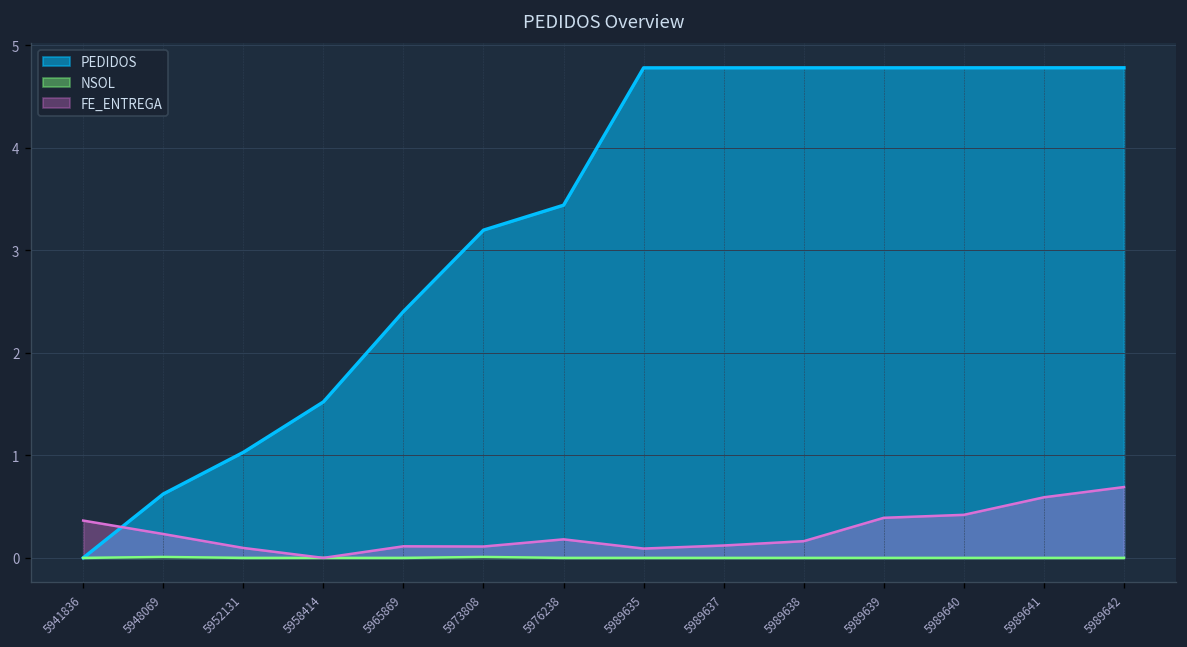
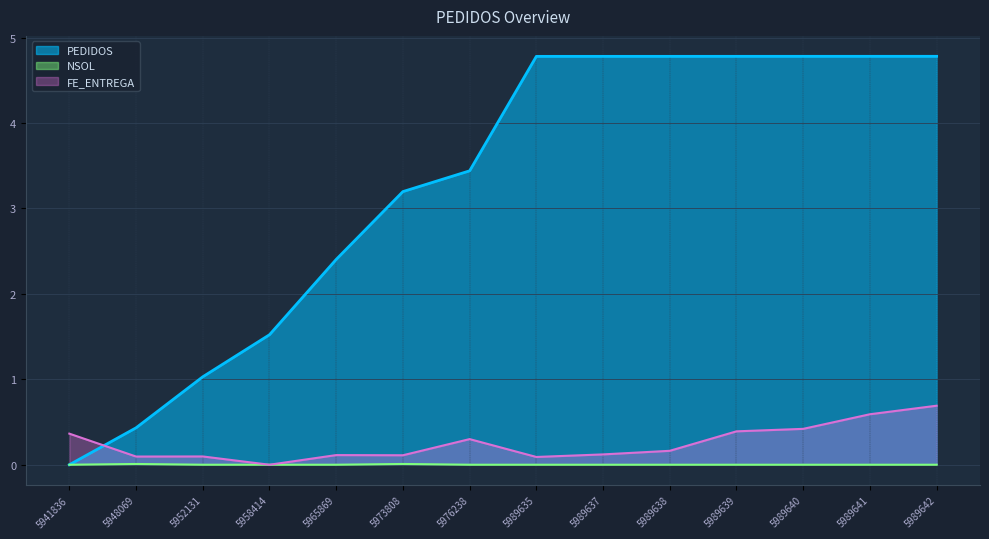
  {
    "PEDIDOS": {
-     "5948069": 0.6,
+     "5948069": 0.4,
      "5952131": 1.0,
      "5958414": 1.5,
      "5965869": 2.4,
      "5973808": 3.2,
      "5976238": 3.4,
      "5989635": 4.8,
      "5989637": 4.8,
      "5989638": 4.8,
      "5989639": 4.8,
      "5989640": 4.8,
      "5989641": 4.8,
      "5989642": 4.8
    },
    "NSOL": {
      "5948069": 0.0,
      "5952131": 0.0,
      "5965869": 0.0,
      "5973808": 0.0,
      "5976238": 0.0,
      "5989635": 0.0,
      "5989637": 0.0,
      "5989638": 0.0,
      "5989639": 0.0,
      "5989640": 0.0,
      "5989641": 0.0,
      "5989642": 0.0
    },
    "FE_ENTREGA": {
      "5941836": 0.4,
-     "5948069": 0.2,
+     "5948069": 0.1,
      "5952131": 0.1,
      "5965869": 0.1,
      "5973808": 0.1,
-     "5976238": 0.2,
+     "5976238": 0.3,
      "5989635": 0.1,
      "5989637": 0.1,
      "5989638": 0.2,
      "5989639": 0.4,
      "5989640": 0.4,
      "5989641": 0.6,
      "5989642": 0.7
    }
  }
